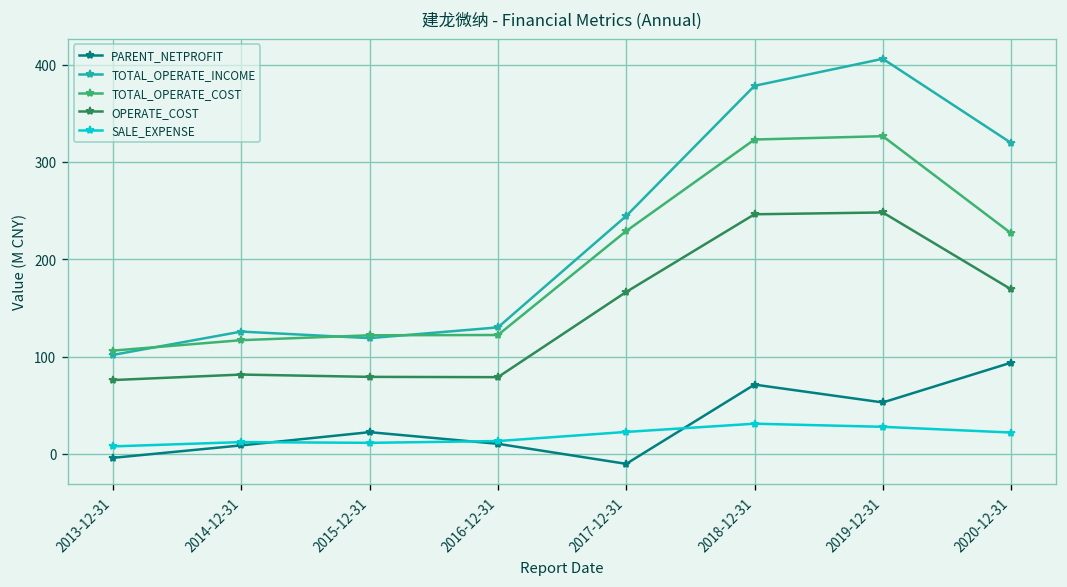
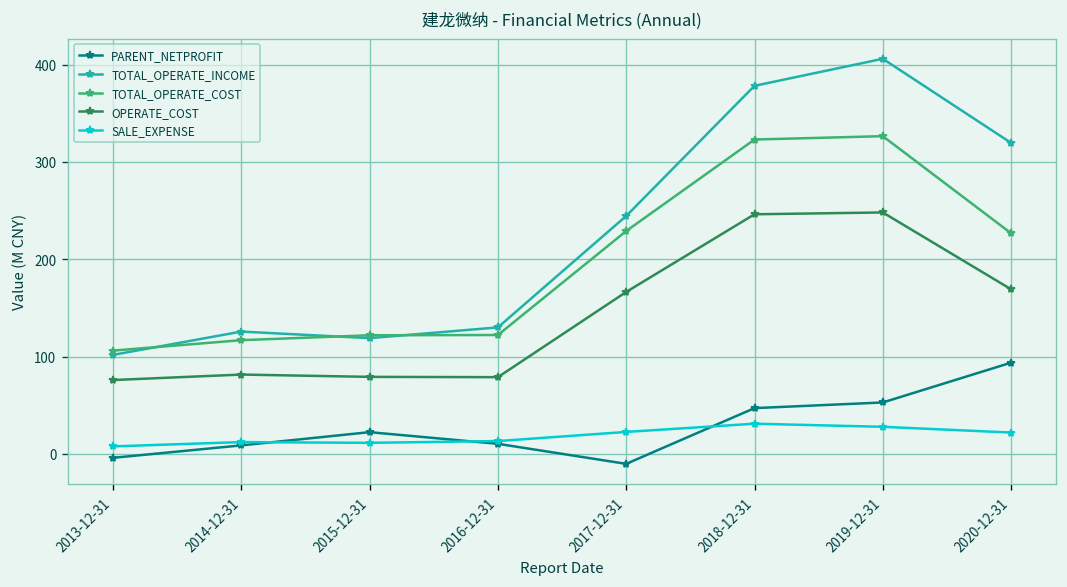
  {
    "PARENT_NETPROFIT": {
      "2013-12-31": 0,
      "2014-12-31": 10,
      "2015-12-31": 20,
      "2017-12-31": -10,
-     "2018-12-31": 70,
+     "2018-12-31": 50,
      "2019-12-31": 50,
      "2020-12-31": 90
    }
  }
